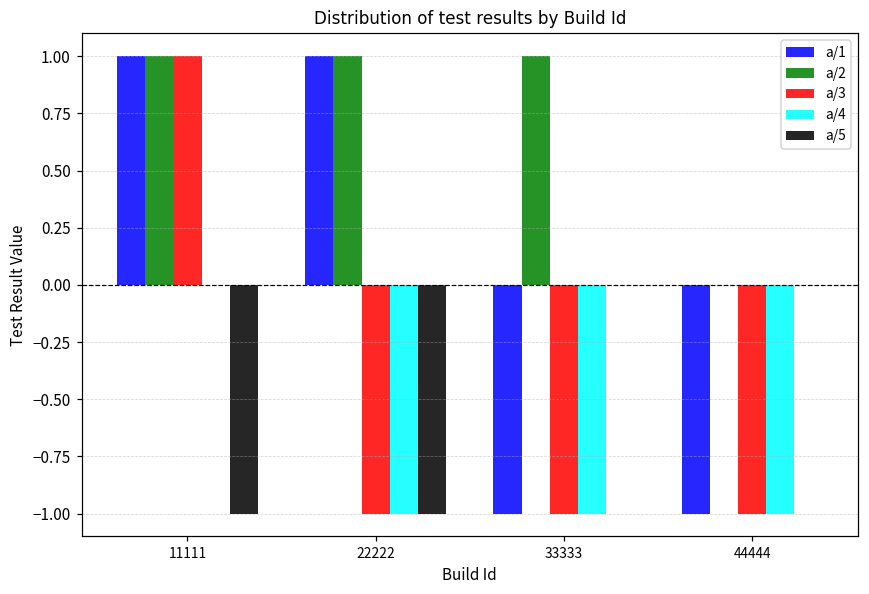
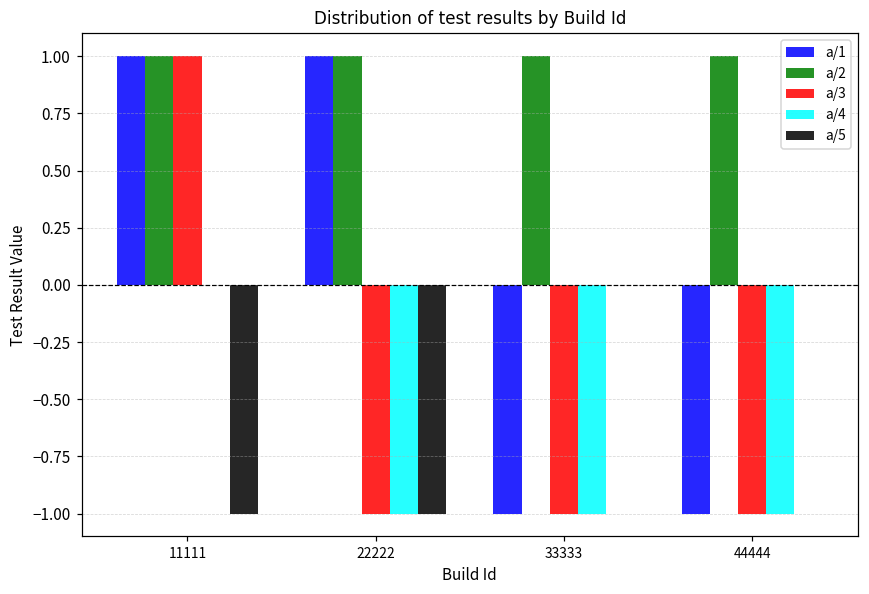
  {
    "a/1": {
      "11111": 1,
      "22222": 1,
      "33333": -1,
      "44444": -1
    },
    "a/2": {
      "11111": 1,
      "22222": 1,
      "33333": 1,
-     "44444": 0
+     "44444": 1
    },
    "a/3": {
      "11111": 1,
      "22222": -1,
      "33333": -1,
      "44444": -1
    },
    "a/4": {
      "11111": 0,
      "22222": -1,
      "33333": -1,
      "44444": -1
    },
    "a/5": {
      "11111": -1,
      "22222": -1,
      "33333": 0,
      "44444": 0
    }
  }
